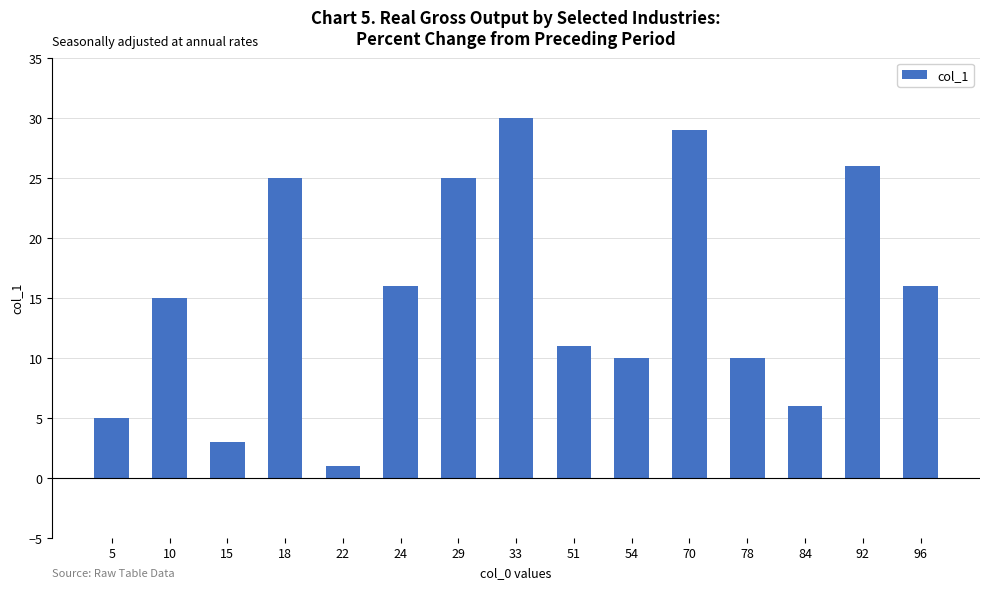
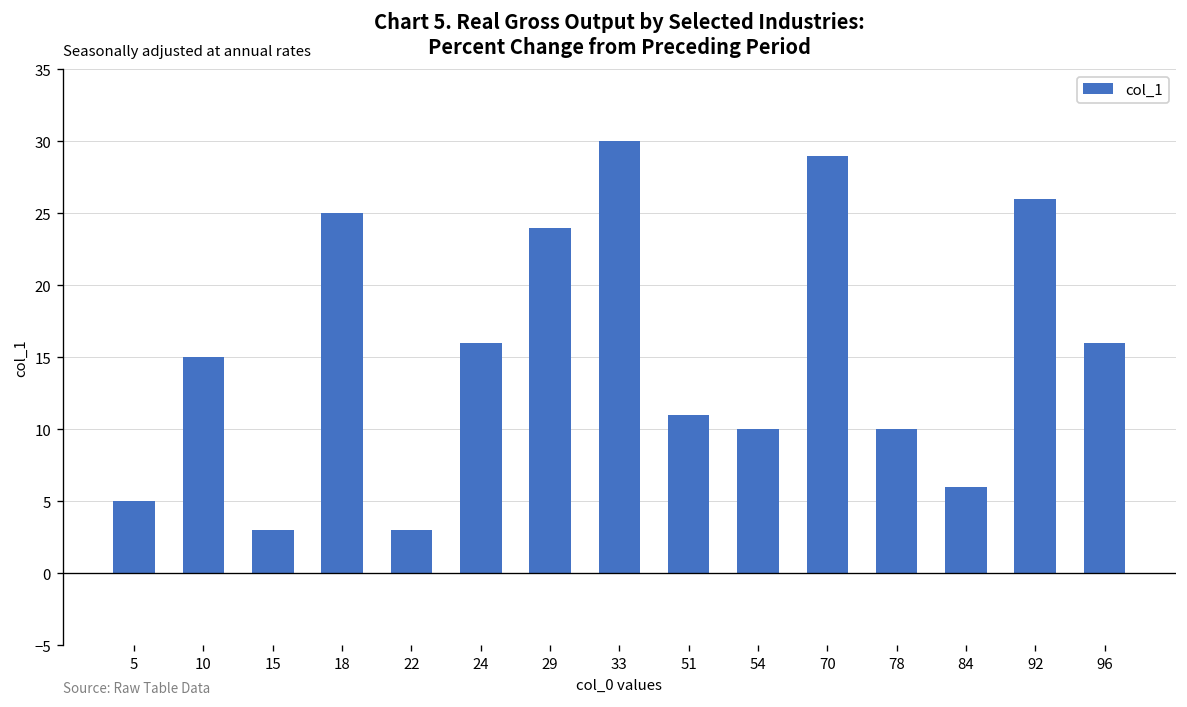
  {
    "5": 5,
    "10": 15,
    "15": 3,
    "18": 25,
-   "22": 1,
+   "22": 3,
    "24": 16,
-   "29": 25,
+   "29": 24,
    "33": 30,
    "51": 11,
    "54": 10,
    "70": 29,
    "78": 10,
    "84": 6,
    "92": 26,
    "96": 16
  }
